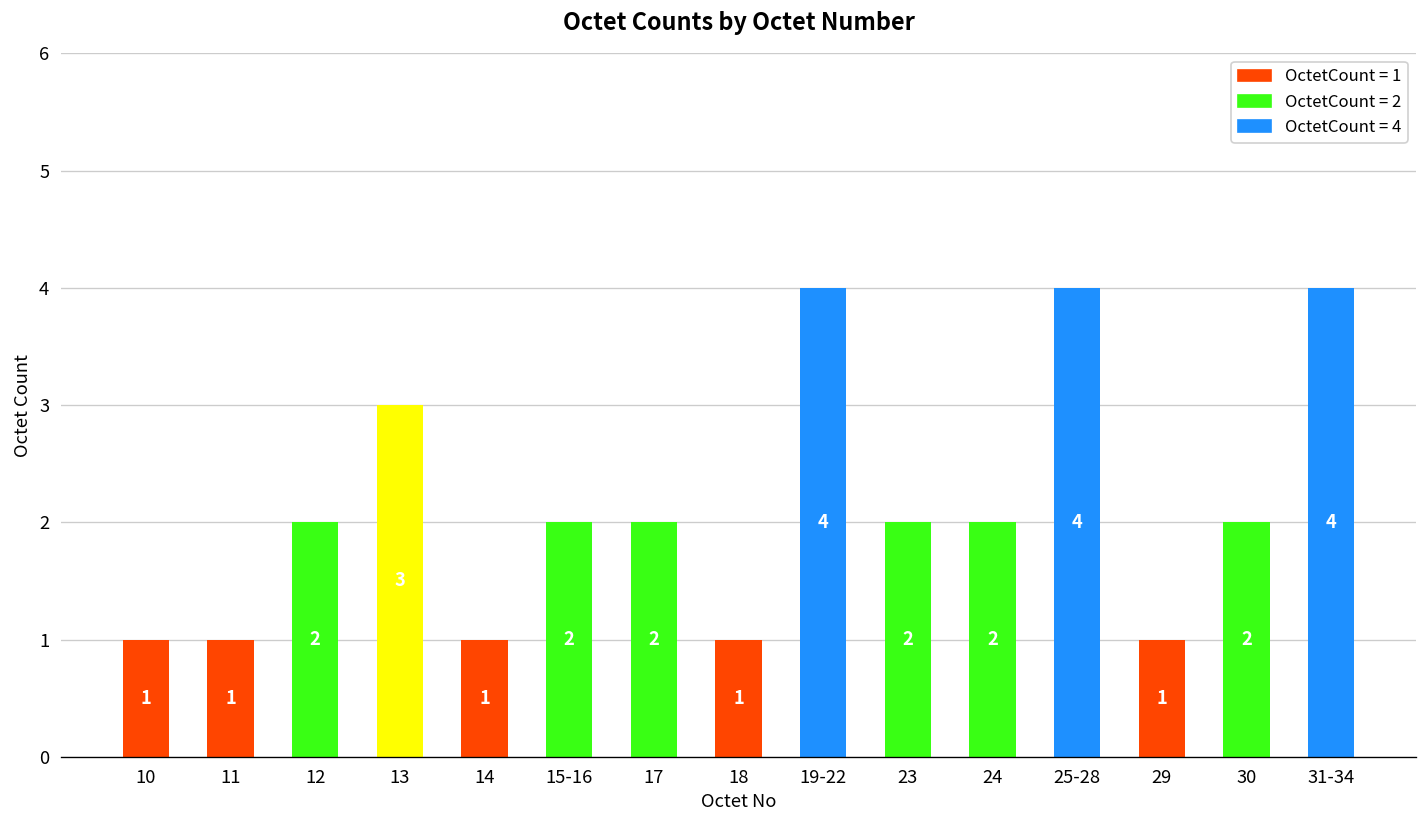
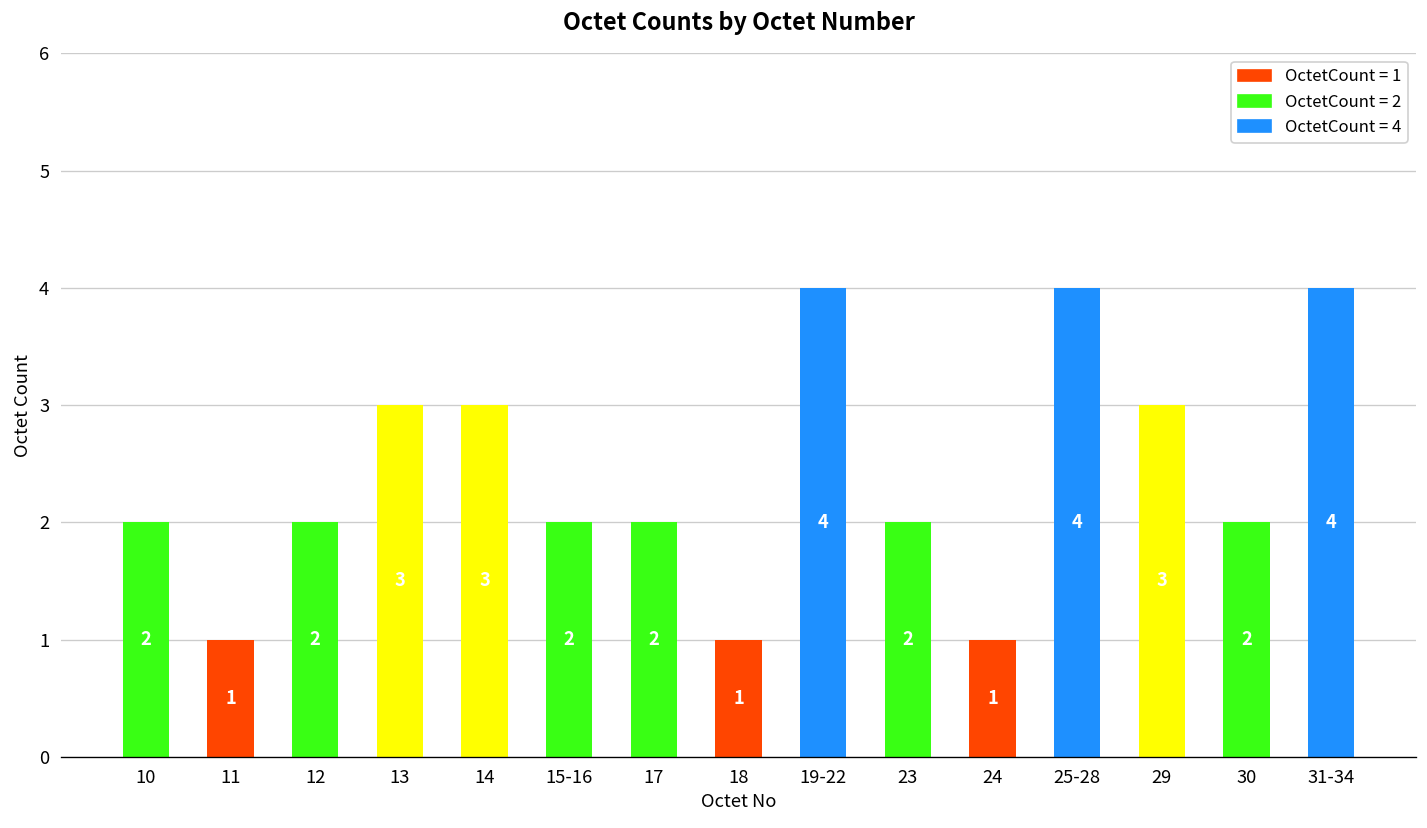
  {
-   "10": 1,
+   "10": 2,
    "11": 1,
    "12": 2,
    "13": 3,
-   "14": 1,
+   "14": 3,
    "15-16": 2,
    "17": 2,
    "18": 1,
    "19-22": 4,
    "23": 2,
-   "24": 2,
+   "24": 1,
    "25-28": 4,
-   "29": 1,
+   "29": 3,
    "30": 2,
    "31-34": 4
  }
